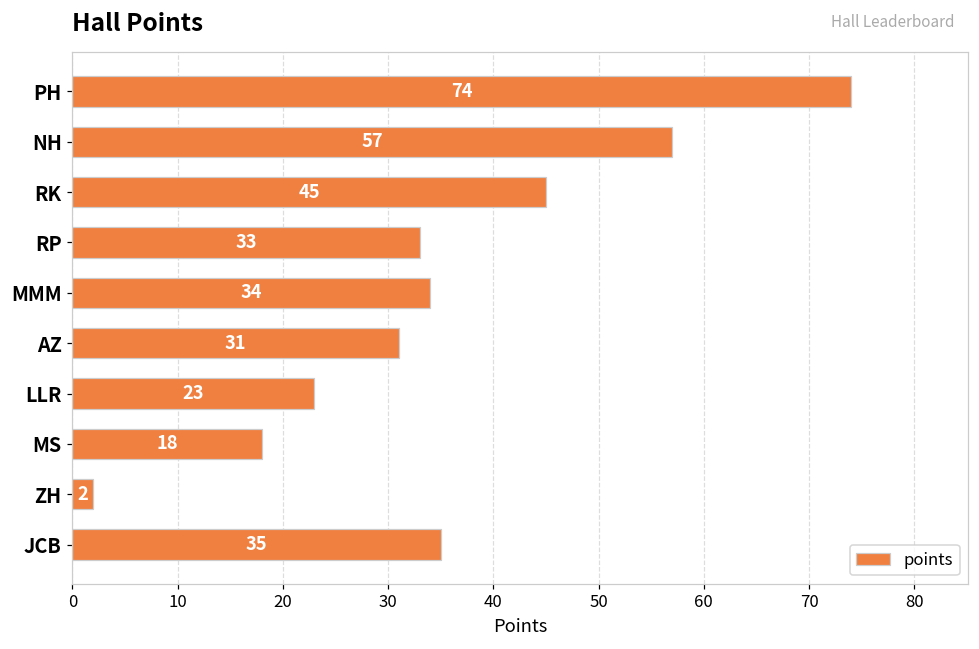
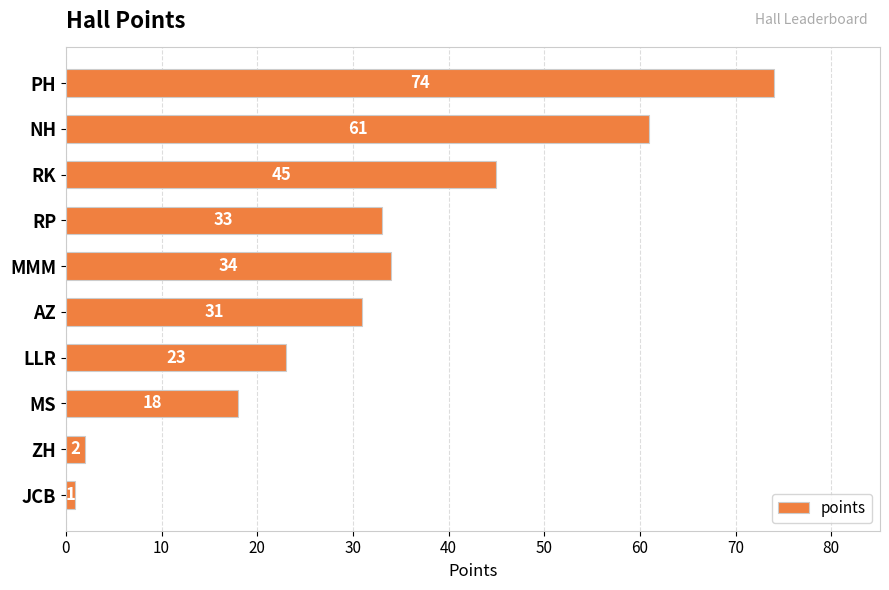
  {
    "PH": 74,
-   "NH": 57,
+   "NH": 61,
    "RK": 45,
    "RP": 33,
    "MMM": 34,
    "AZ": 31,
    "LLR": 23,
    "MS": 18,
    "ZH": 2,
-   "JCB": 35
+   "JCB": 1
  }
